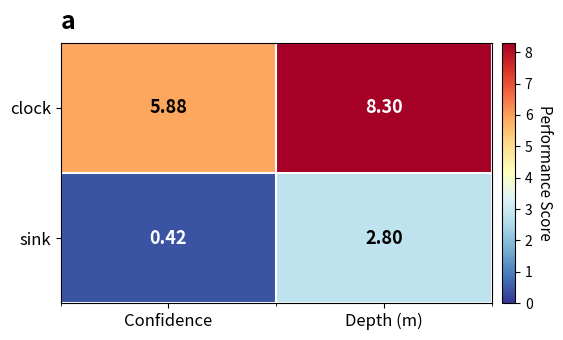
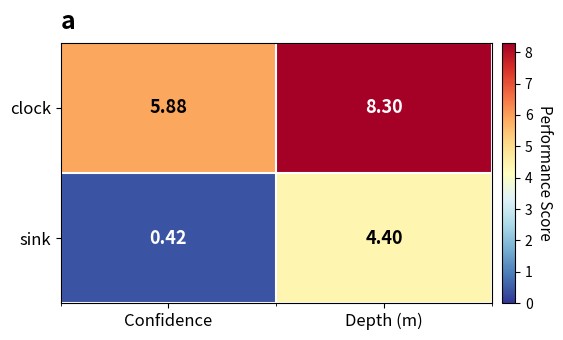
  {
    "clock": {
      "Confidence": 5.88,
      "Depth (m)": 8.30
    },
    "sink": {
      "Confidence": 0.42,
-     "Depth (m)": 2.80
+     "Depth (m)": 4.40
    }
  }
